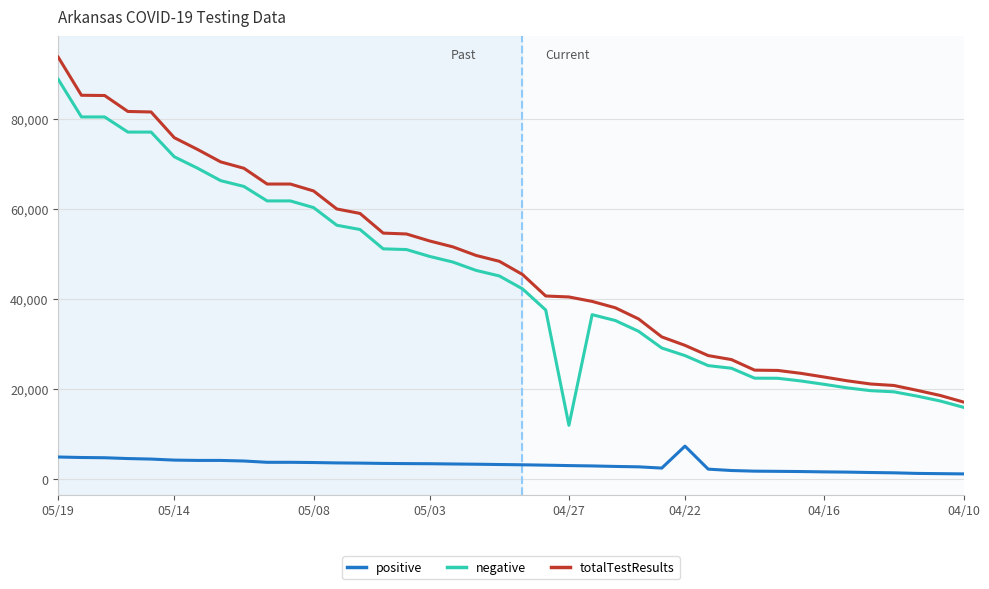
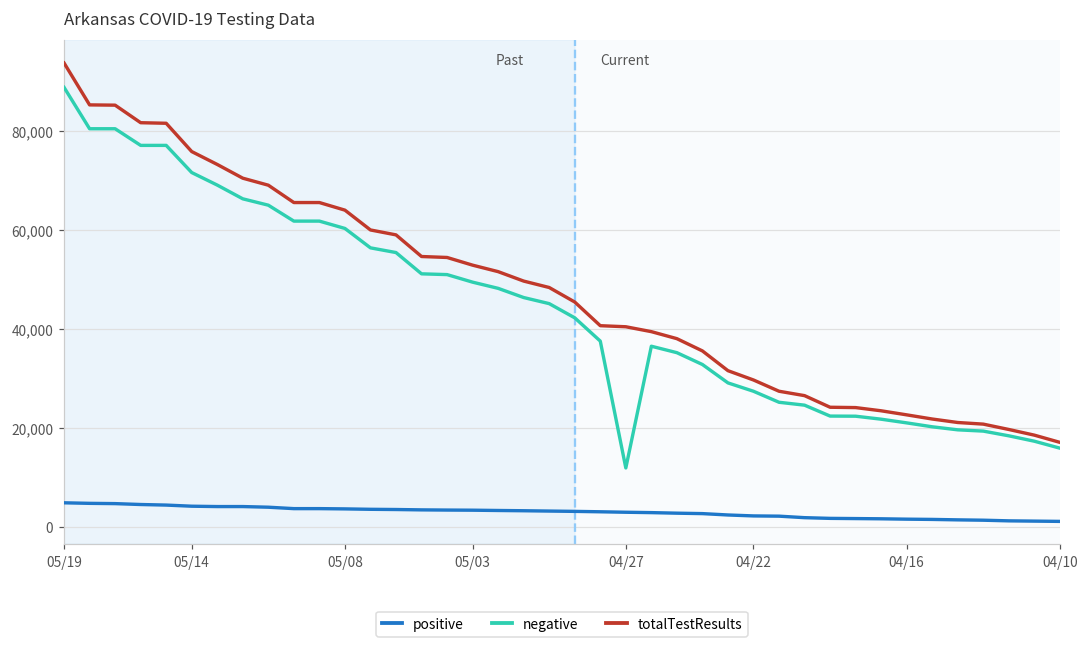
  {
    "positive": {
      "05/19": "5,000",
      "05/14": "4,000",
      "05/08": "4,000",
      "05/03": "3,000",
      "04/27": "3,000",
-     "04/22": "7,000",
+     "04/22": "2,000",
      "04/16": "2,000",
      "04/10": "1,000"
    },
    "negative": {
      "05/19": "89,000",
      "05/14": "72,000",
      "05/08": "60,000",
      "05/03": "49,000",
      "04/27": "12,000",
      "04/22": "27,000",
      "04/16": "21,000",
      "04/10": "16,000"
    },
    "totalTestResults": {
      "05/19": "94,000",
      "05/14": "76,000",
      "05/08": "64,000",
      "05/03": "53,000",
      "04/27": "40,000",
      "04/22": "30,000",
      "04/16": "23,000",
      "04/10": "17,000"
    }
  }
